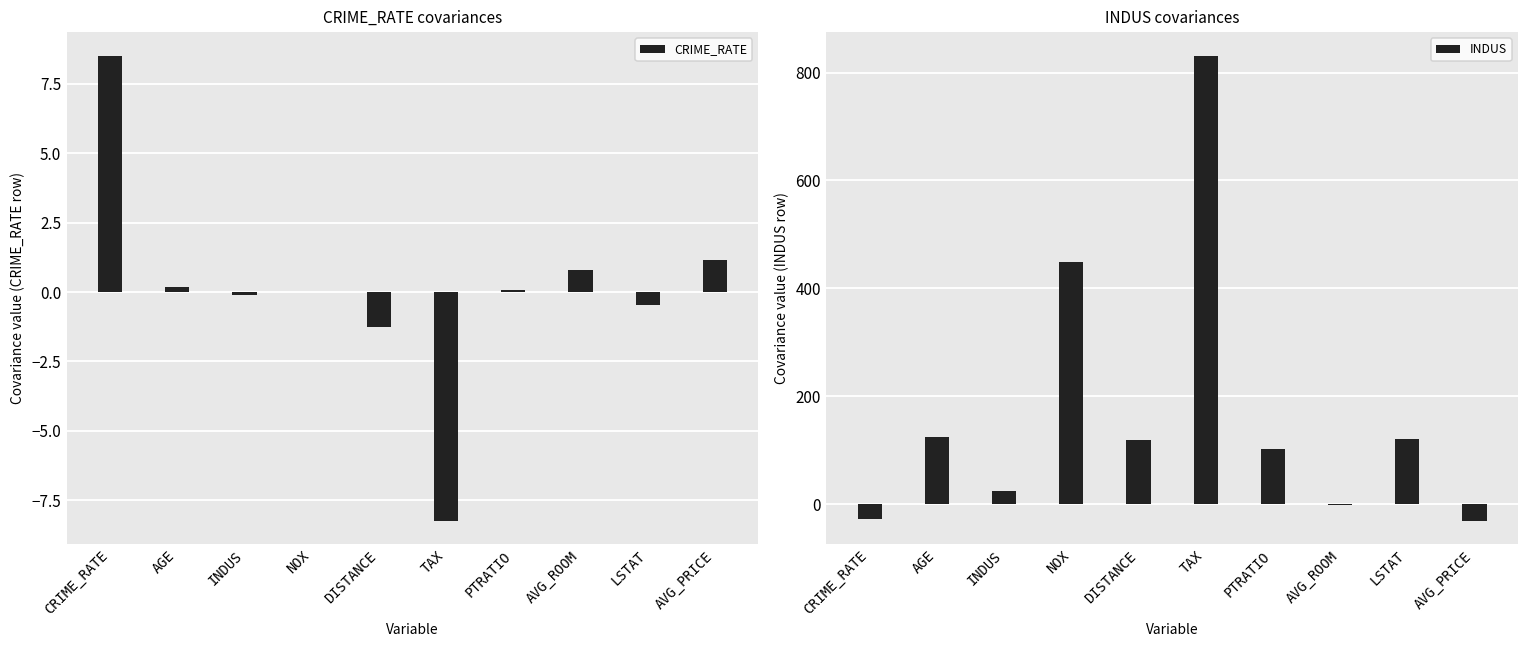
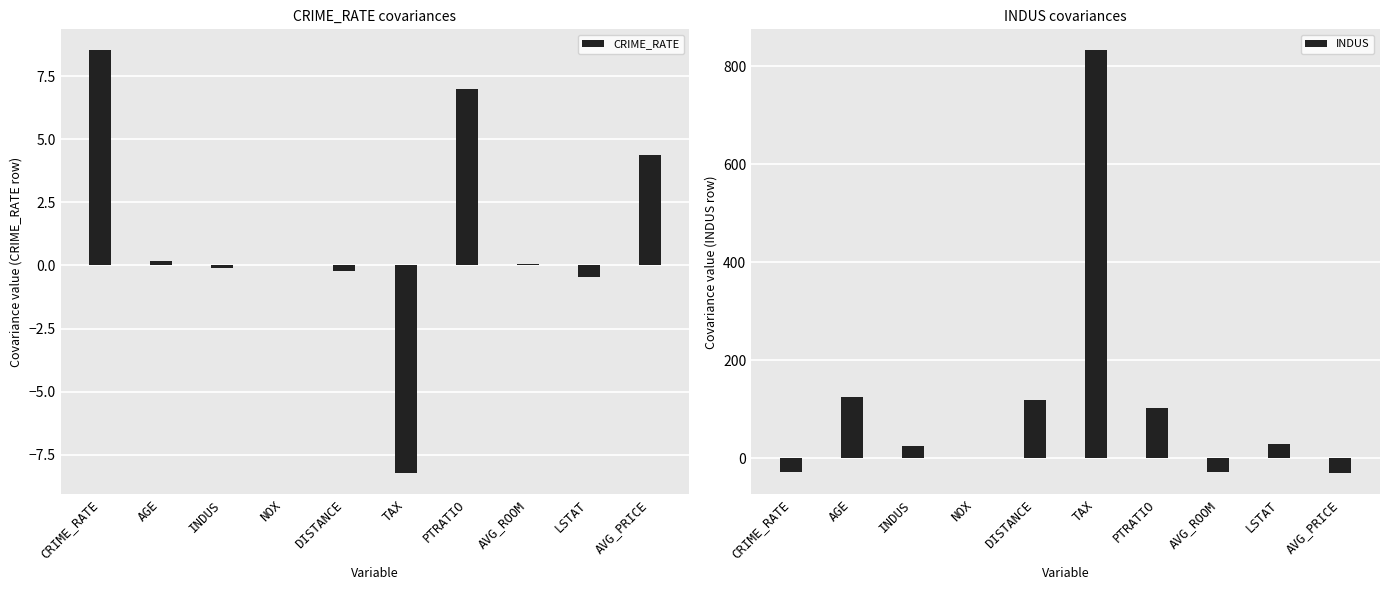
  {
    "CRIME_RATE covariances": {
      "CRIME_RATE": 8.5,
      "AGE": 0.2,
      "INDUS": -0.1,
-     "DISTANCE": -1.2,
+     "DISTANCE": -0.2,
      "TAX": -8.2,
-     "PTRATIO": 0.1,
-     "AVG_ROOM": 0.8,
+     "PTRATIO": 7.0,
+     "AVG_ROOM": 0.1,
      "LSTAT": -0.5,
-     "AVG_PRICE": 1.2
+     "AVG_PRICE": 4.4
    },
    "INDUS covariances": {
      "CRIME_RATE": -30,
      "AGE": 120,
      "INDUS": 30,
-     "NOX": 450,
+     "NOX": 0,
      "DISTANCE": 120,
      "TAX": 830,
      "PTRATIO": 100,
-     "AVG_ROOM": 0,
-     "LSTAT": 120,
+     "AVG_ROOM": -30,
+     "LSTAT": 30,
      "AVG_PRICE": -30
    }
  }
